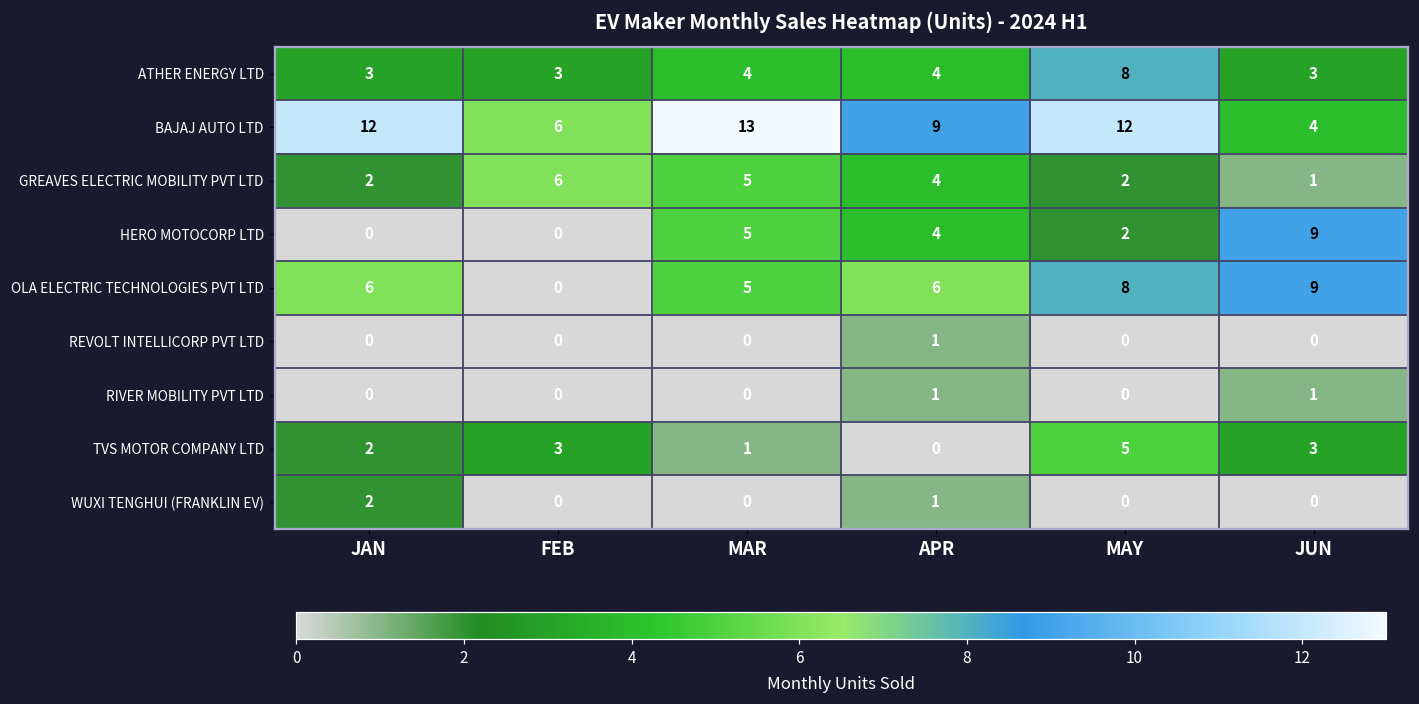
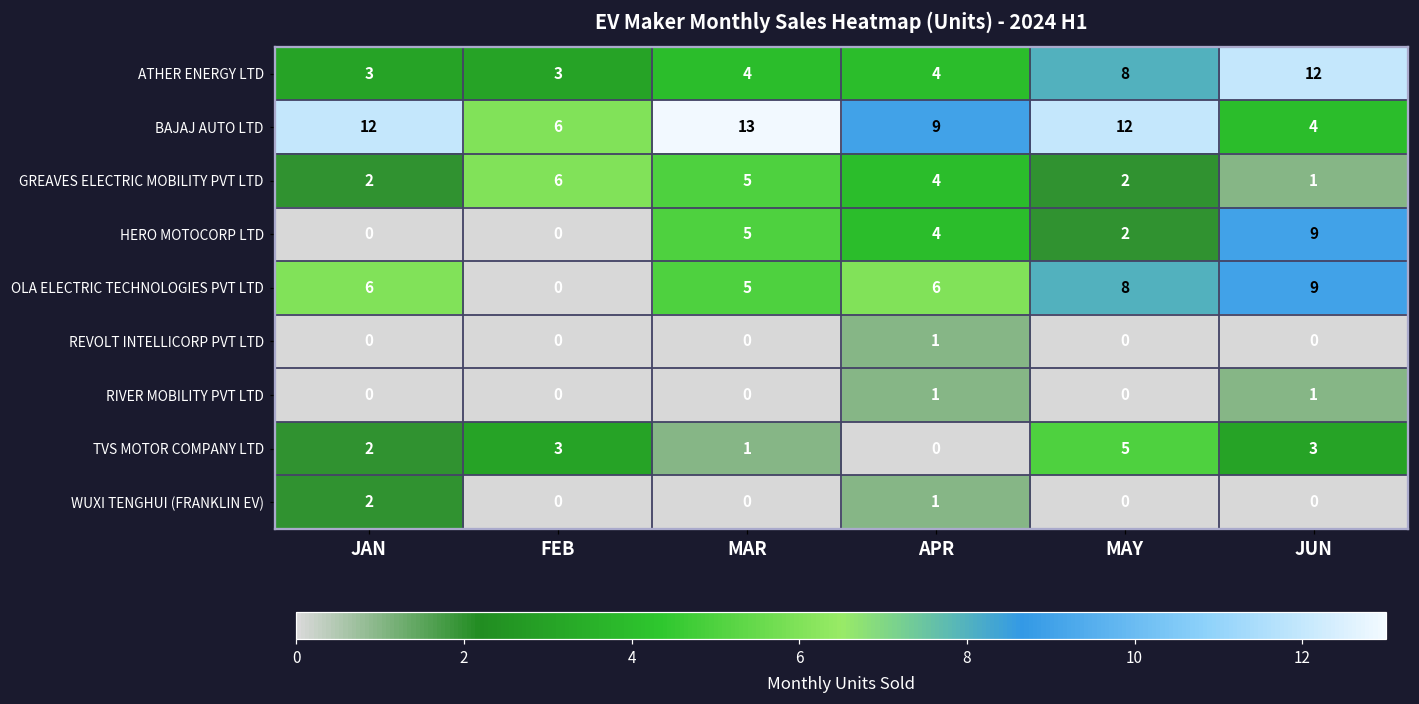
  {
    "ATHER ENERGY LTD": {
      "JAN": 3,
      "FEB": 3,
      "MAR": 4,
      "APR": 4,
      "MAY": 8,
-     "JUN": 3
+     "JUN": 12
    },
    "BAJAJ AUTO LTD": {
      "JAN": 12,
      "FEB": 6,
      "MAR": 13,
      "APR": 9,
      "MAY": 12,
      "JUN": 4
    },
    "GREAVES ELECTRIC MOBILITY PVT LTD": {
      "JAN": 2,
      "FEB": 6,
      "MAR": 5,
      "APR": 4,
      "MAY": 2,
      "JUN": 1
    },
    "HERO MOTOCORP LTD": {
      "MAR": 5,
      "APR": 4,
      "MAY": 2,
      "JUN": 9
    },
    "OLA ELECTRIC TECHNOLOGIES PVT LTD": {
      "JAN": 6,
      "MAR": 5,
      "APR": 6,
      "MAY": 8,
      "JUN": 9
    },
    "REVOLT INTELLICORP PVT LTD": {
      "APR": 1
    },
    "RIVER MOBILITY PVT LTD": {
      "APR": 1,
      "JUN": 1
    },
    "TVS MOTOR COMPANY LTD": {
      "JAN": 2,
      "FEB": 3,
      "MAR": 1,
      "MAY": 5,
      "JUN": 3
    },
    "WUXI TENGHUI (FRANKLIN EV)": {
      "JAN": 2,
      "APR": 1
    }
  }
